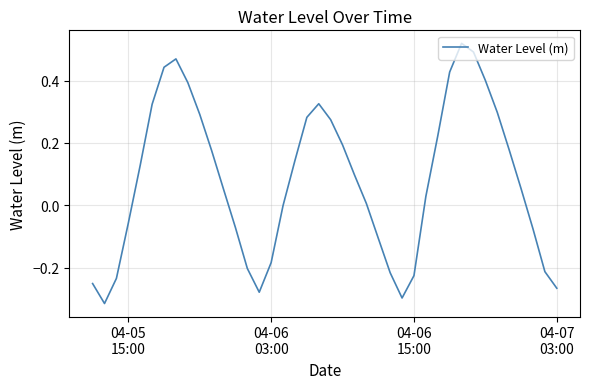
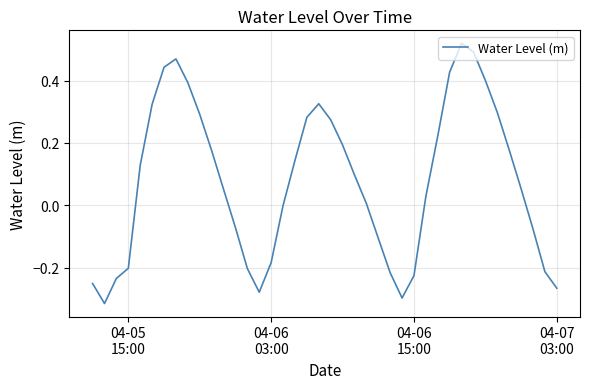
  {
-   "04-05 15:00": -0.06,
+   "04-05 15:00": -0.20,
    "04-06 03:00": -0.18,
    "04-06 15:00": -0.23,
    "04-07 03:00": -0.27
  }
